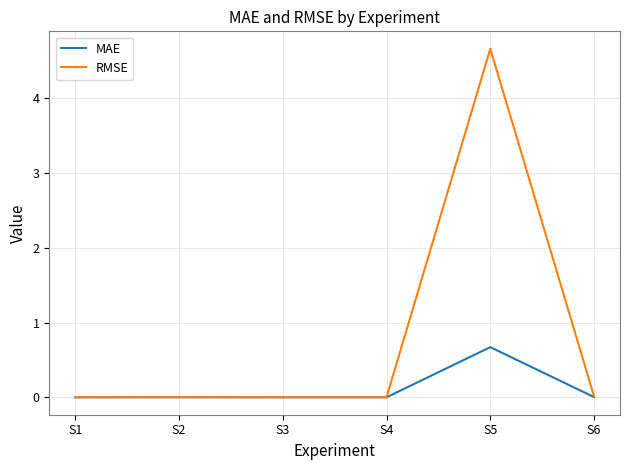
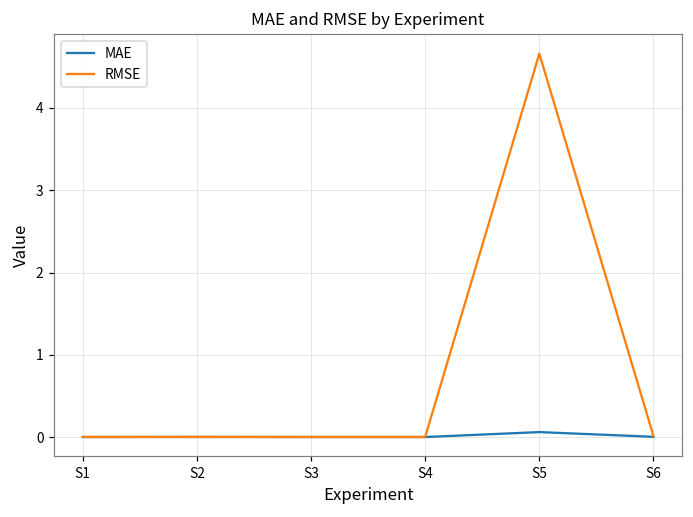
  {
    "MAE": {
-     "S5": 0.7
+     "S5": 0.1
    },
    "RMSE": {
      "S5": 4.7
    }
  }
